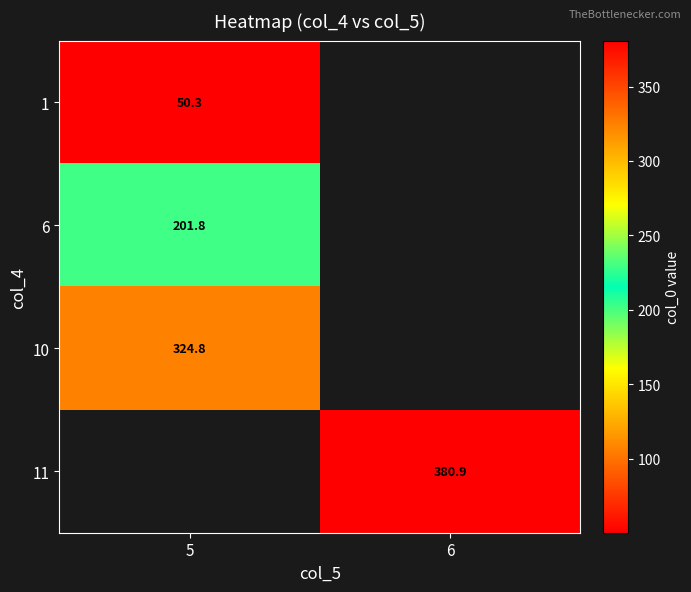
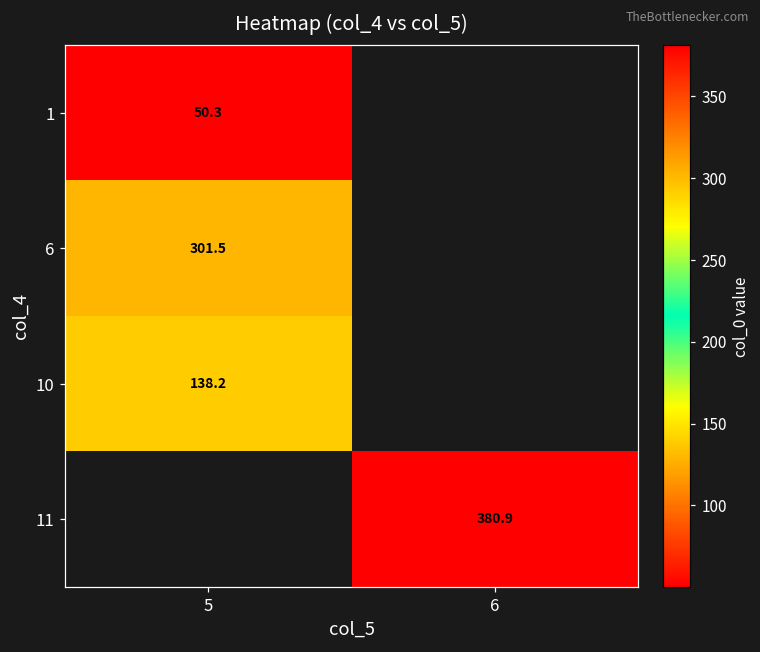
  {
    "1": {
      "5": 50.3
    },
    "6": {
-     "5": 201.8
+     "5": 301.5
    },
    "10": {
-     "5": 324.8
+     "5": 138.2
    },
    "11": {
      "6": 380.9
    }
  }
